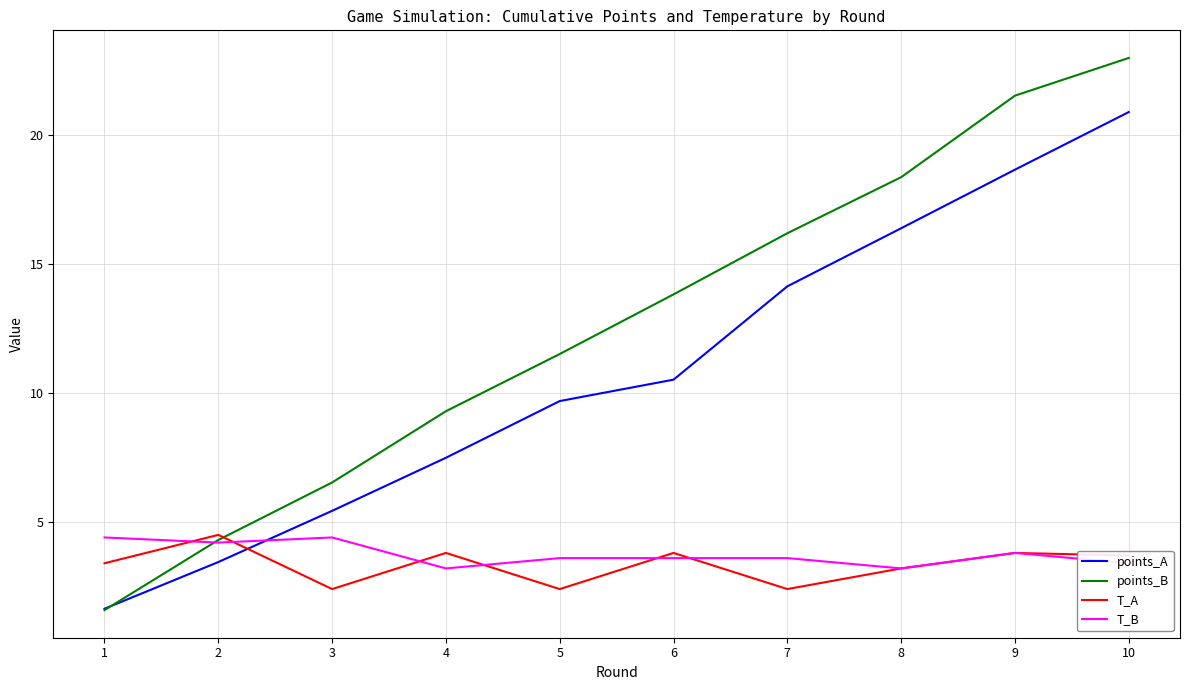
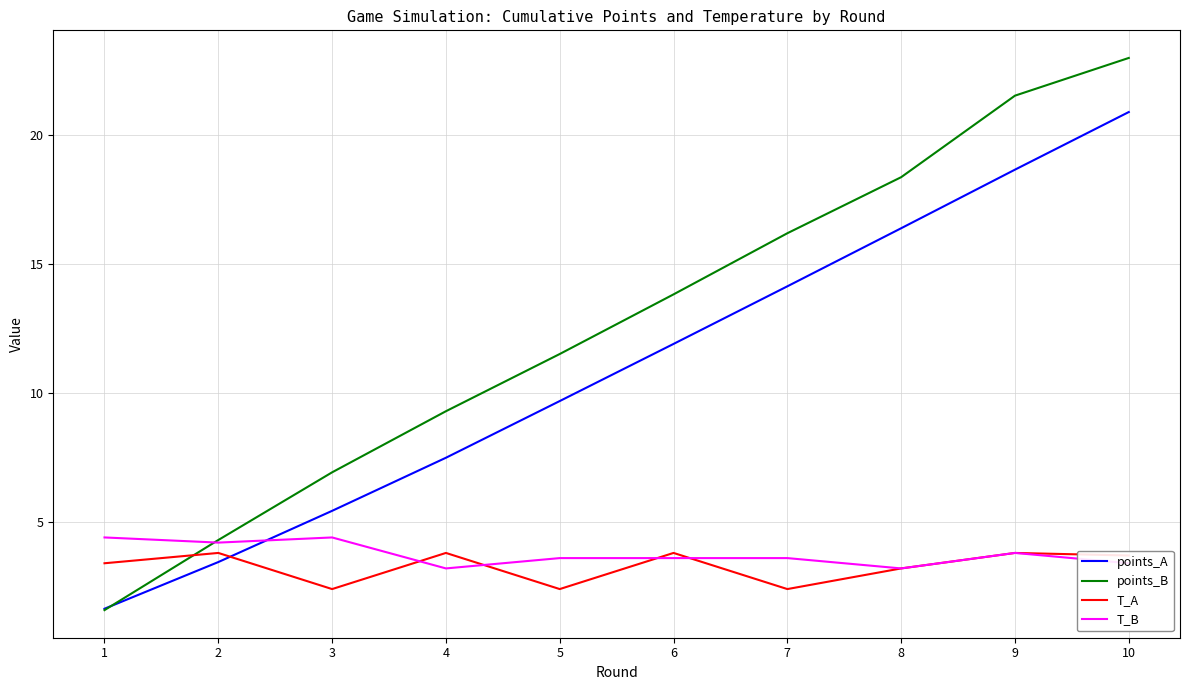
  {
    "points_A": {
      "2": 3.4,
      "3": 5.4,
      "4": 7.5,
      "5": 9.7,
-     "6": 10.5,
+     "6": 11.9,
      "7": 14.1,
      "8": 16.4,
      "9": 18.6,
      "10": 20.9
    },
    "points_B": {
      "2": 4.3,
-     "3": 6.5,
+     "3": 6.9,
      "4": 9.3,
      "5": 11.5,
      "6": 13.8,
      "7": 16.2,
      "8": 18.4,
      "9": 21.5,
      "10": 23.0
    },
    "T_A": {
      "1": 3.4,
-     "2": 4.5,
+     "2": 3.8,
      "3": 2.4,
      "4": 3.8,
      "5": 2.4,
      "6": 3.8,
      "7": 2.4
    },
    "T_B": {
      "1": 4.4,
      "2": 4.2,
      "3": 4.4,
      "4": 3.2,
      "5": 3.6,
      "6": 3.6,
      "7": 3.6
    }
  }
